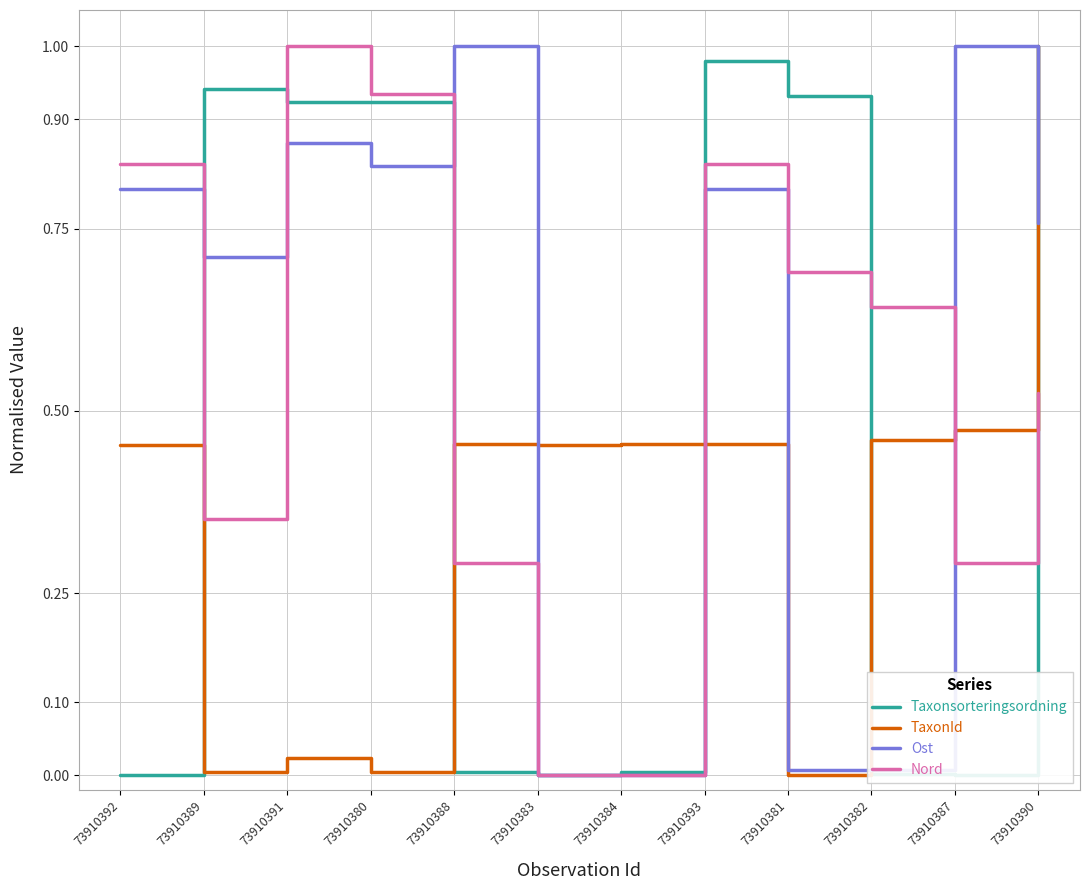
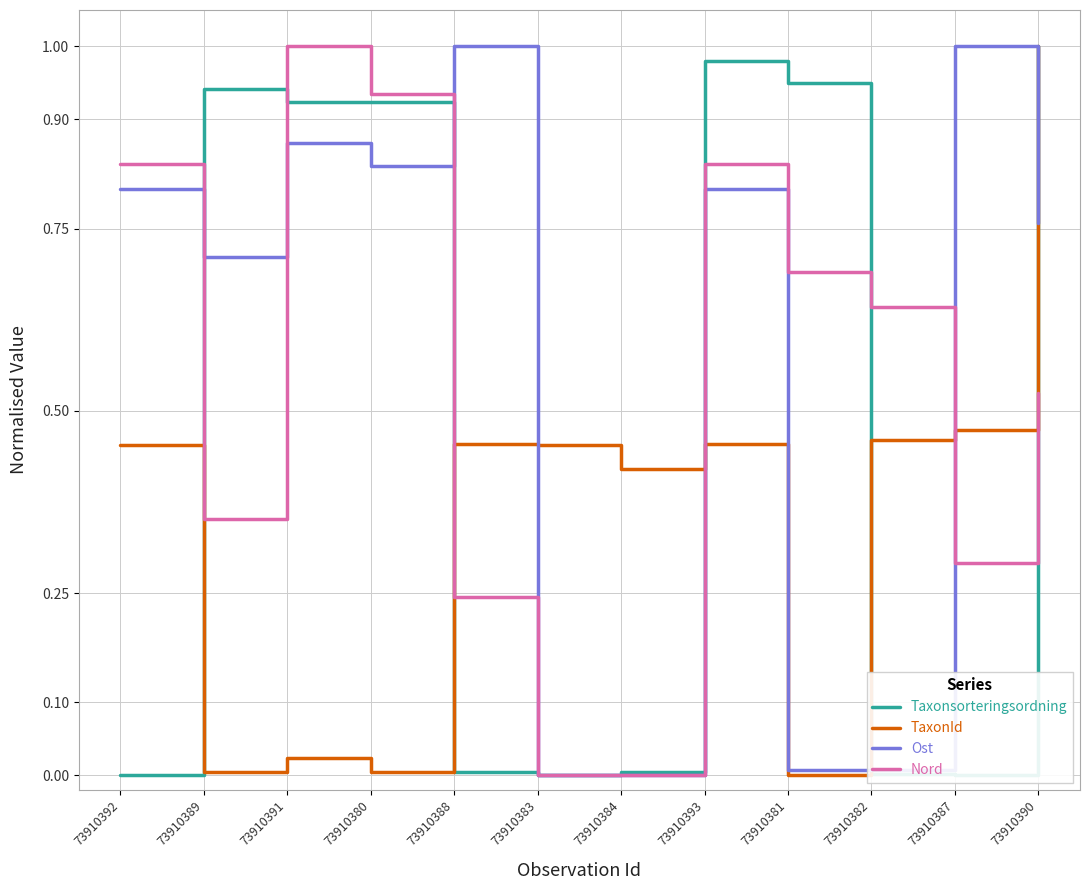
  {
    "Taxonsorteringsordning": {
      "73910392": 0.00,
      "73910389": 0.94,
      "73910391": 0.92,
      "73910380": 0.92,
      "73910388": 0.00,
      "73910384": 0.00,
      "73910393": 0.98,
-     "73910381": 0.93
+     "73910381": 0.95
    },
    "TaxonId": {
      "73910392": 0.45,
      "73910389": 0.00,
      "73910391": 0.02,
      "73910380": 0.00,
      "73910388": 0.45,
      "73910383": 0.45,
-     "73910384": 0.45,
+     "73910384": 0.42,
      "73910393": 0.45,
      "73910381": 0.00,
      "73910382": 0.46,
      "73910387": 0.47
    },
    "Ost": {
      "73910392": 0.80,
      "73910389": 0.71,
      "73910391": 0.87,
      "73910380": 0.84,
      "73910388": 1.00,
      "73910393": 0.80,
      "73910381": 0.01,
      "73910387": 1.00,
      "73910390": 0.76
    },
    "Nord": {
      "73910392": 0.84,
      "73910389": 0.35,
      "73910391": 1.00,
      "73910380": 0.93,
-     "73910388": 0.29,
+     "73910388": 0.24,
      "73910393": 0.84,
      "73910381": 0.69,
      "73910382": 0.64,
      "73910387": 0.29,
      "73910390": 0.52
    }
  }
